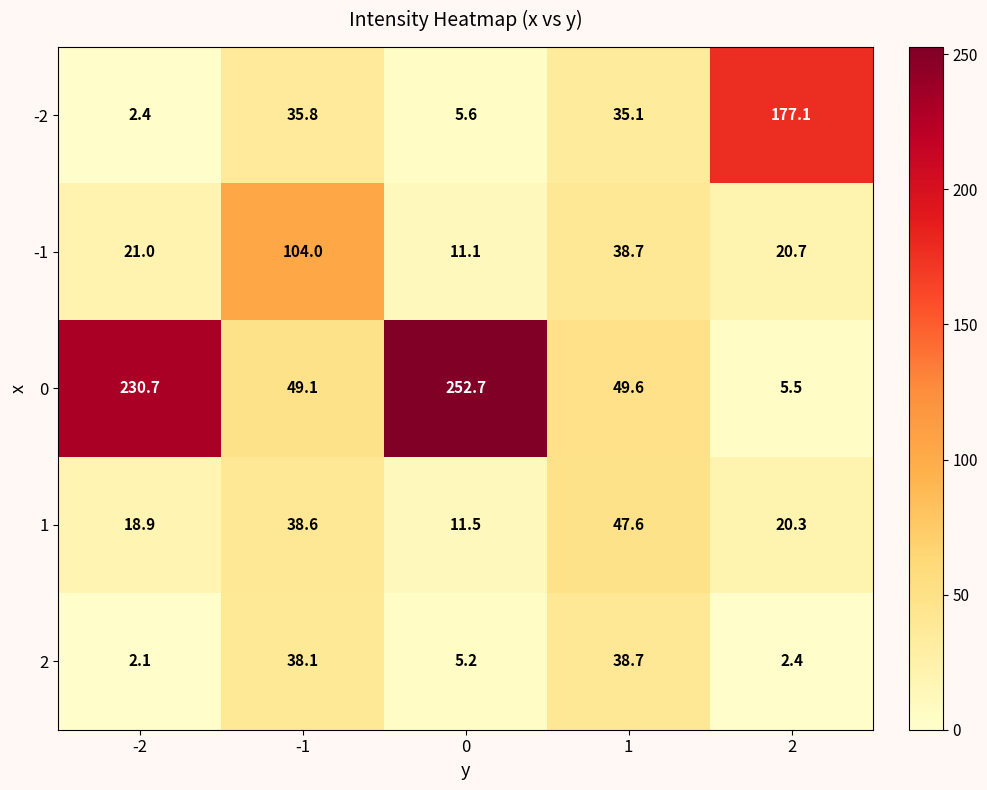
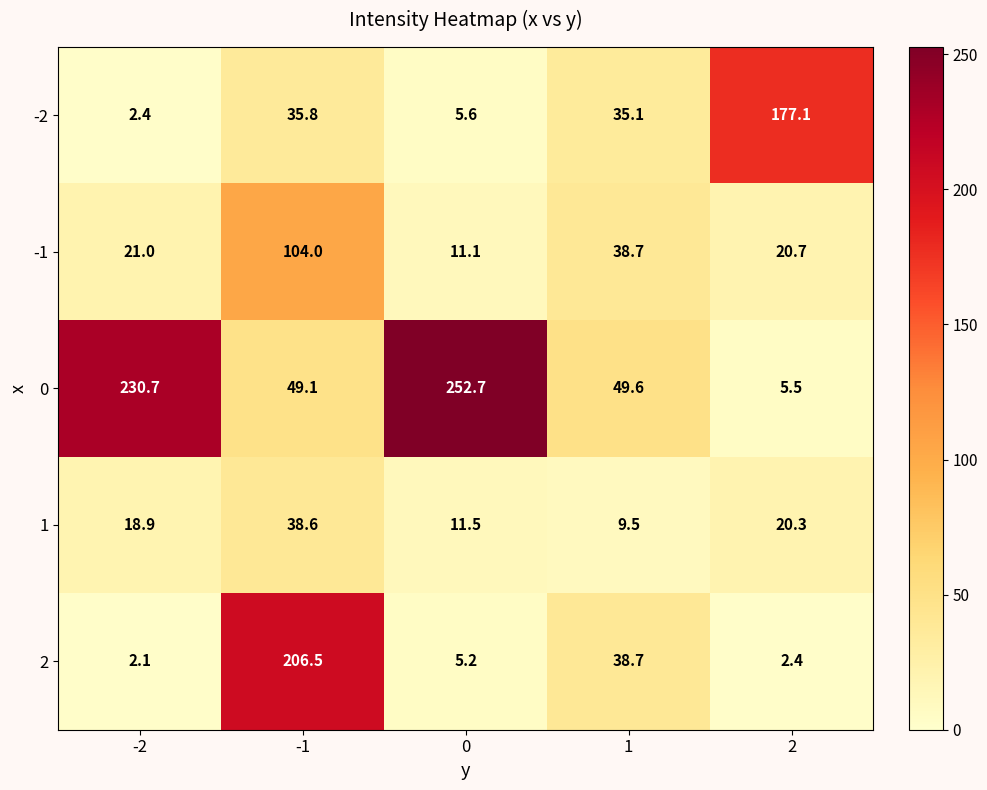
  {
    "-2": {
      "-2": 2.4,
      "-1": 35.8,
      "0": 5.6,
      "1": 35.1,
      "2": 177.1
    },
    "-1": {
      "-2": 21.0,
      "-1": 104.0,
      "0": 11.1,
      "1": 38.7,
      "2": 20.7
    },
    "0": {
      "-2": 230.7,
      "-1": 49.1,
      "0": 252.7,
      "1": 49.6,
      "2": 5.5
    },
    "1": {
      "-2": 18.9,
      "-1": 38.6,
      "0": 11.5,
-     "1": 47.6,
+     "1": 9.5,
      "2": 20.3
    },
    "2": {
      "-2": 2.1,
-     "-1": 38.1,
+     "-1": 206.5,
      "0": 5.2,
      "1": 38.7,
      "2": 2.4
    }
  }
